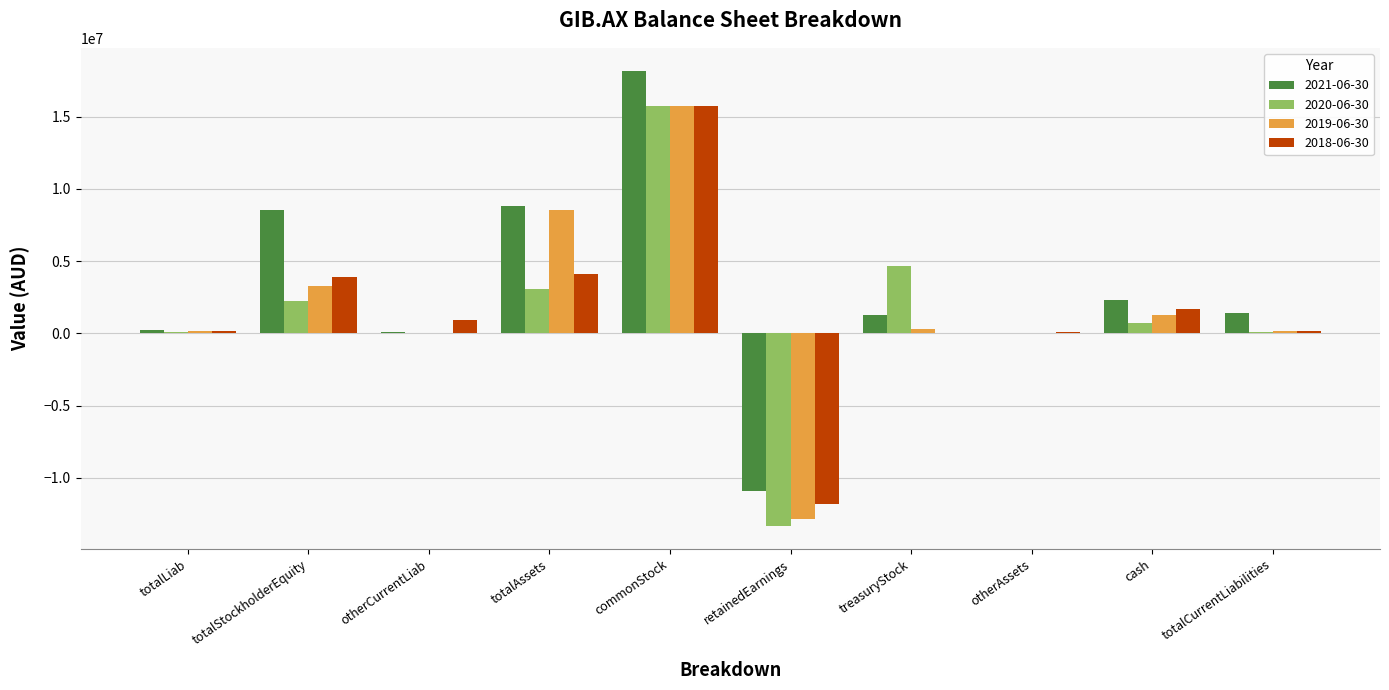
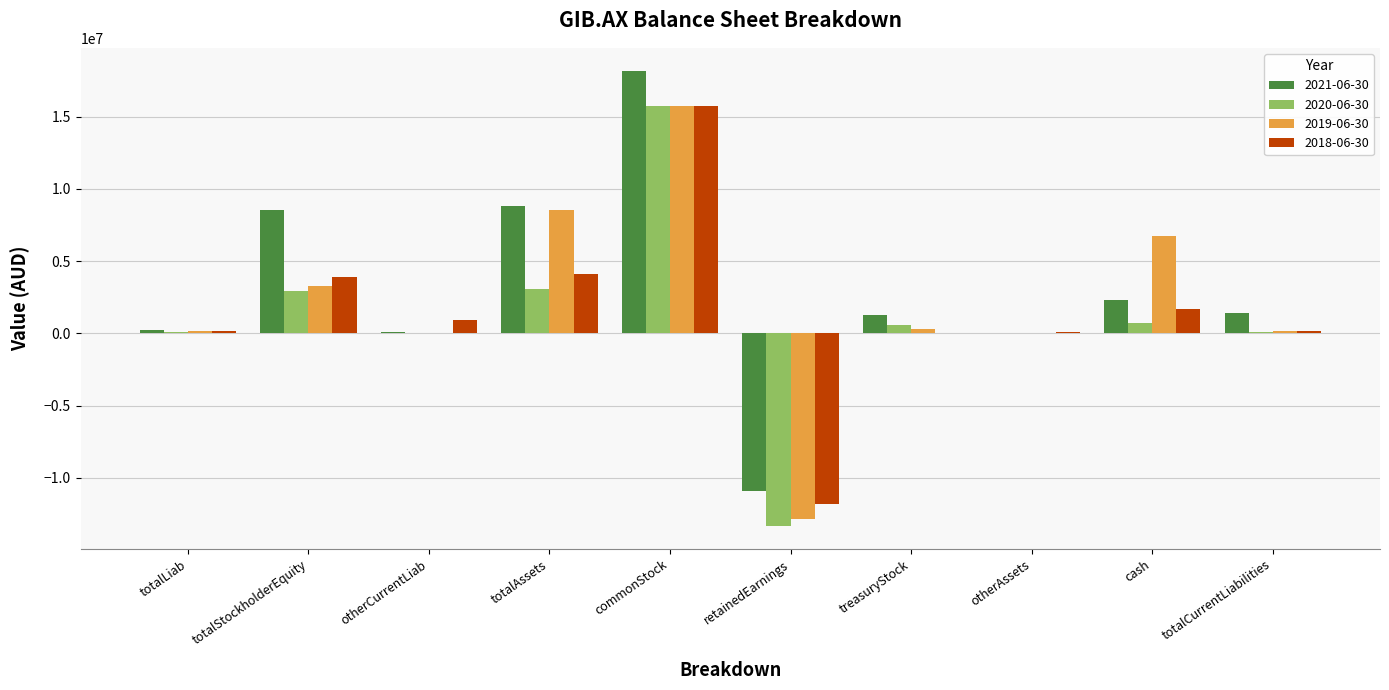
  {
    "2021-06-30": {
      "totalLiab": 200000,
      "totalStockholderEquity": 8500000,
      "totalAssets": 8800000,
      "commonStock": 18200000,
      "retainedEarnings": -10900000,
      "treasuryStock": 1300000,
      "cash": 2300000,
      "totalCurrentLiabilities": 1400000
    },
    "2020-06-30": {
-     "totalStockholderEquity": 2300000,
+     "totalStockholderEquity": 3000000,
      "totalAssets": 3100000,
      "commonStock": 15700000,
      "retainedEarnings": -13300000,
-     "treasuryStock": 4700000,
+     "treasuryStock": 500000,
      "cash": 700000
    },
    "2019-06-30": {
      "totalStockholderEquity": 3300000,
      "totalAssets": 8500000,
      "commonStock": 15700000,
      "retainedEarnings": -12800000,
      "treasuryStock": 300000,
-     "cash": 1300000
+     "cash": 6800000
    },
    "2018-06-30": {
      "totalStockholderEquity": 3900000,
      "otherCurrentLiab": 900000,
      "totalAssets": 4100000,
      "commonStock": 15700000,
      "retainedEarnings": -11800000,
      "cash": 1700000
    }
  }
